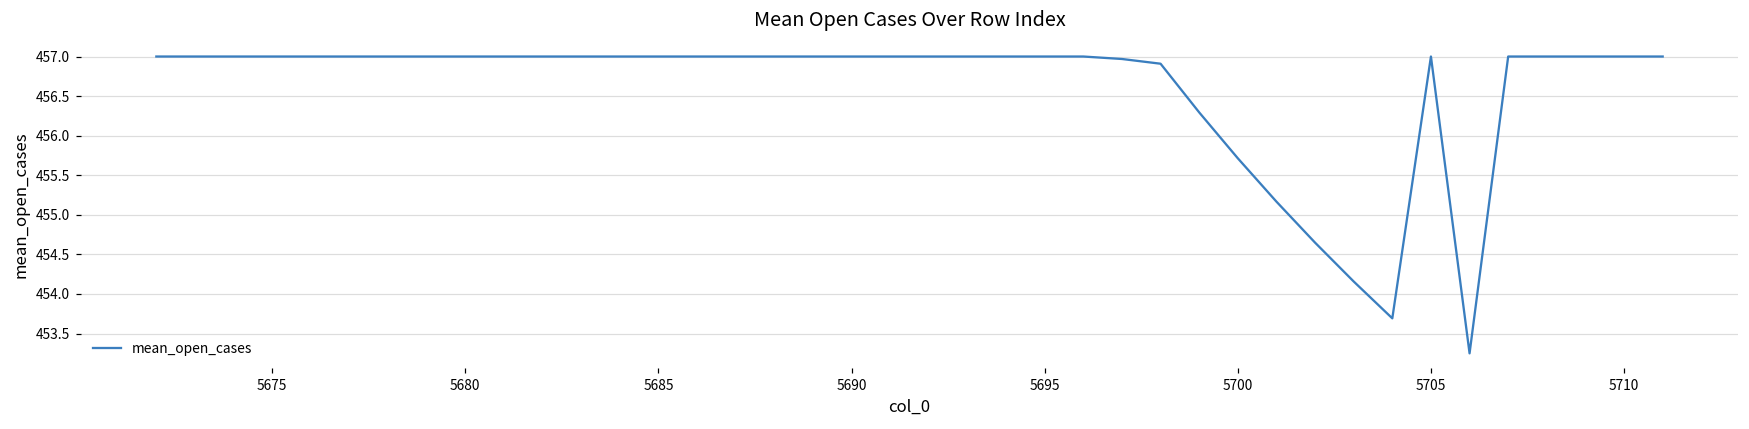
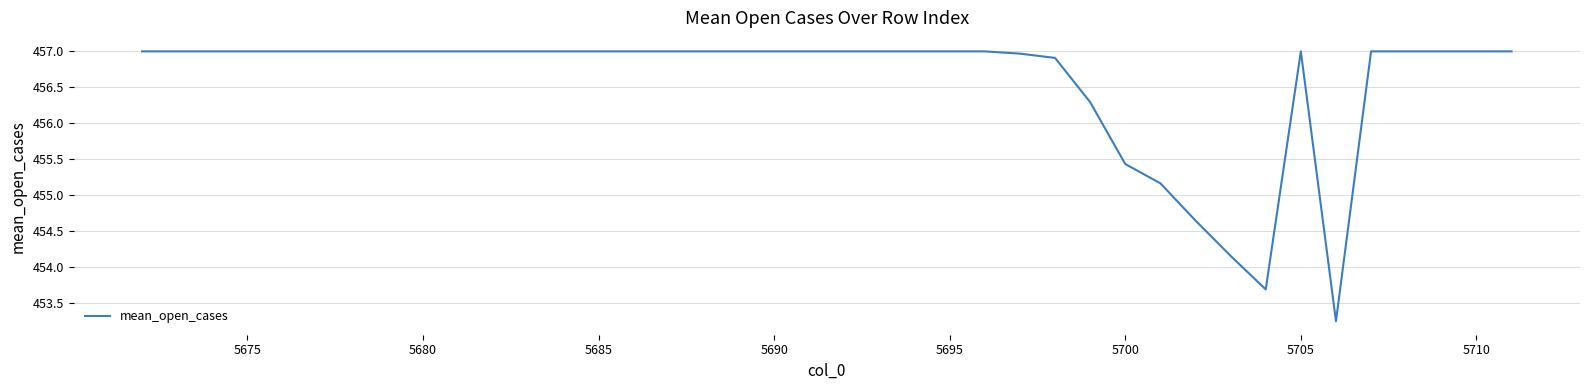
  {
    "5675": 457.0,
    "5680": 457.0,
    "5685": 457.0,
    "5690": 457.0,
    "5695": 457.0,
-   "5700": 455.7,
+   "5700": 455.4,
    "5705": 457.0,
    "5710": 457.0
  }
